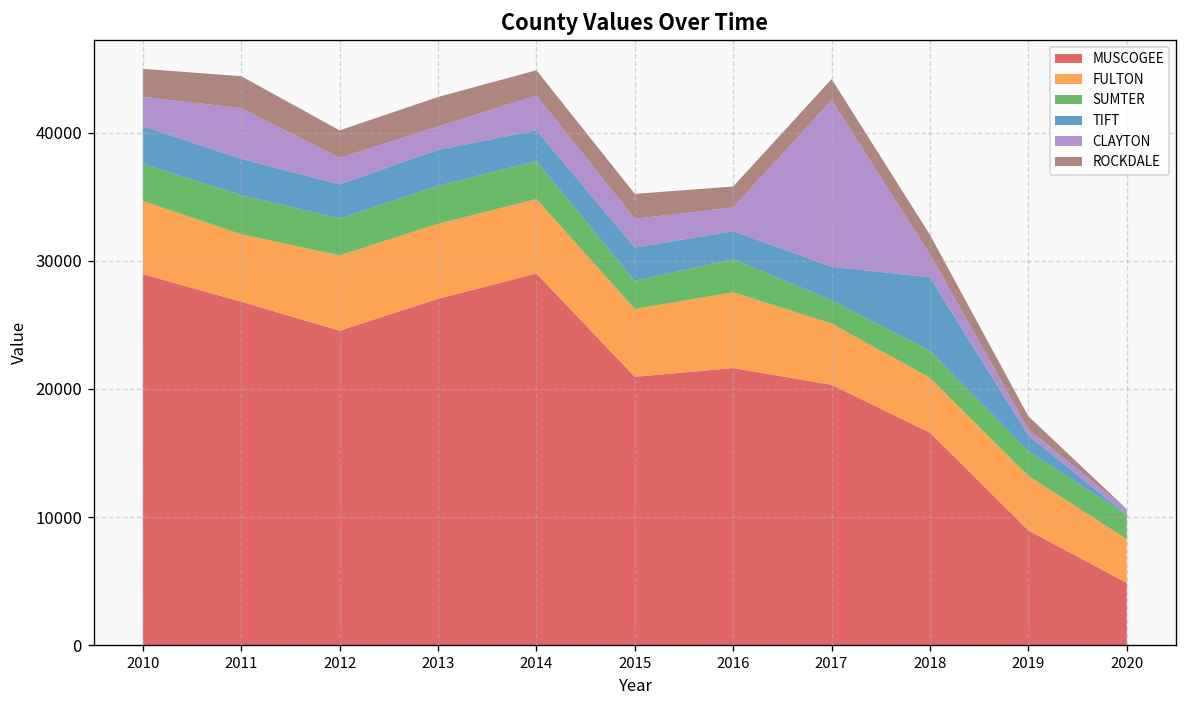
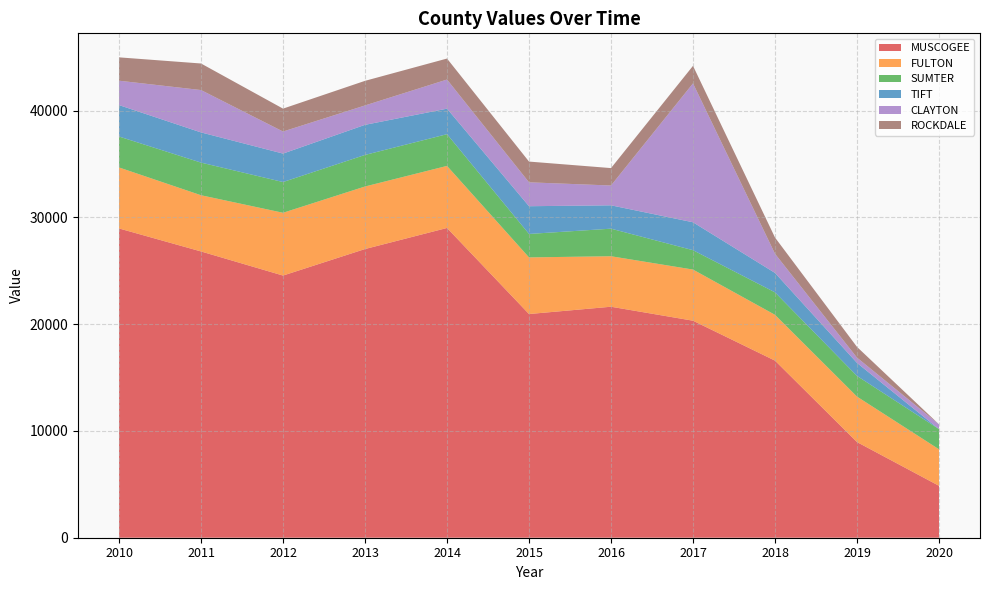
  {
    "MUSCOGEE": {
      "2010": 29000,
      "2011": 26800,
      "2012": 24500,
      "2013": 27000,
      "2014": 29000,
      "2015": 20900,
      "2016": 21600,
      "2017": 20300,
      "2018": 16600,
      "2019": 9000,
      "2020": 4900
    },
    "FULTON": {
      "2010": 5700,
      "2011": 5300,
      "2012": 5900,
      "2013": 5900,
      "2014": 5800,
      "2015": 5300,
-     "2016": 5900,
+     "2016": 4700,
      "2017": 4800,
      "2018": 4300,
      "2019": 4300,
      "2020": 3400
    },
    "SUMTER": {
      "2010": 2900,
      "2011": 3100,
      "2012": 2900,
      "2013": 3000,
      "2014": 3000,
      "2015": 2200,
      "2016": 2600,
      "2017": 1800,
      "2018": 2100,
      "2019": 1900
    },
    "TIFT": {
      "2010": 2900,
      "2011": 2800,
      "2012": 2700,
      "2013": 2800,
      "2014": 2400,
      "2015": 2600,
      "2016": 2200,
      "2017": 2600,
-     "2018": 5700,
+     "2018": 1800,
      "2019": 1200
    },
    "CLAYTON": {
      "2010": 2300,
      "2011": 4000,
      "2012": 2100,
      "2013": 1800,
      "2014": 2700,
      "2015": 2200,
      "2016": 1900,
      "2017": 13000,
      "2018": 1800,
      "2019": 500
    },
    "ROCKDALE": {
      "2010": 2200,
      "2011": 2500,
      "2012": 2100,
      "2013": 2300,
      "2014": 2000,
      "2015": 1900,
      "2016": 1600,
      "2017": 1600,
      "2018": 1500,
      "2019": 1000
    }
  }
